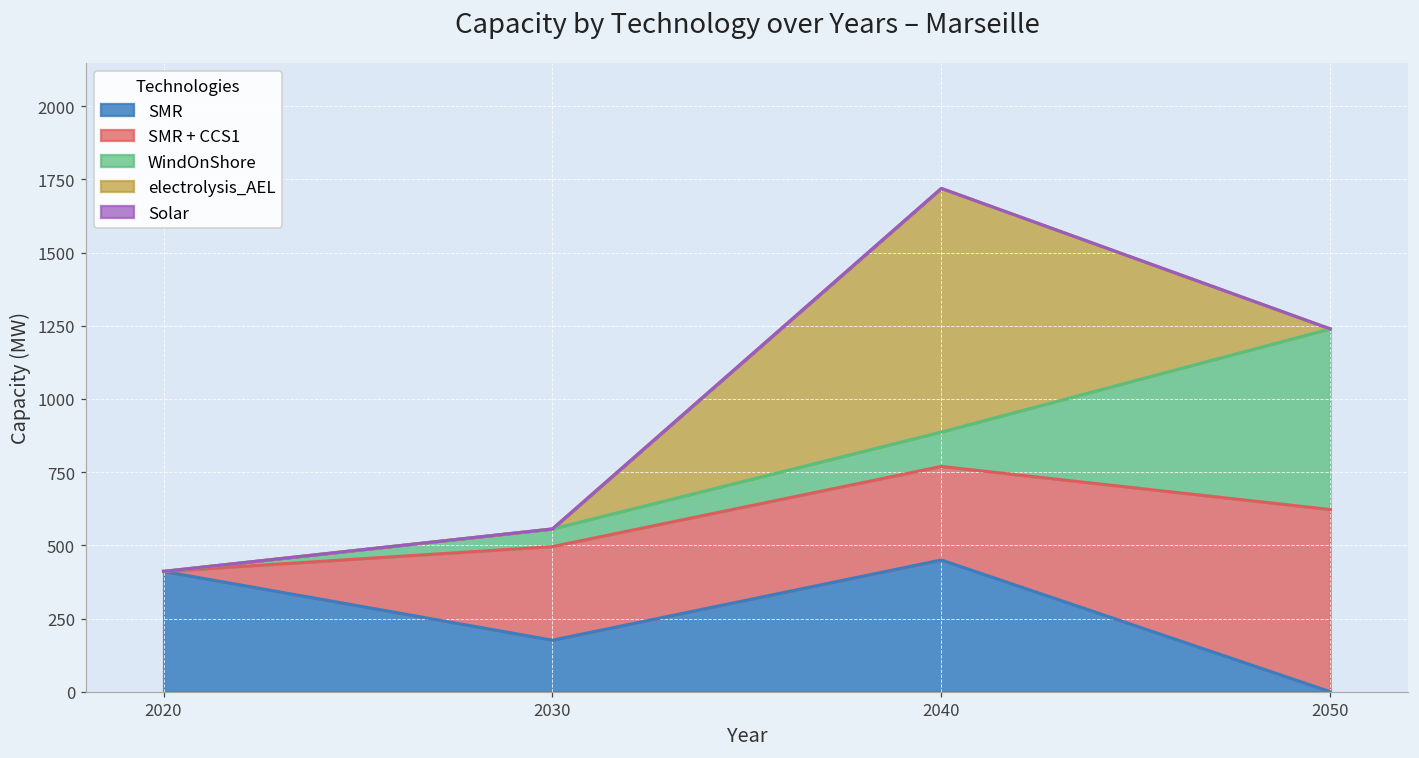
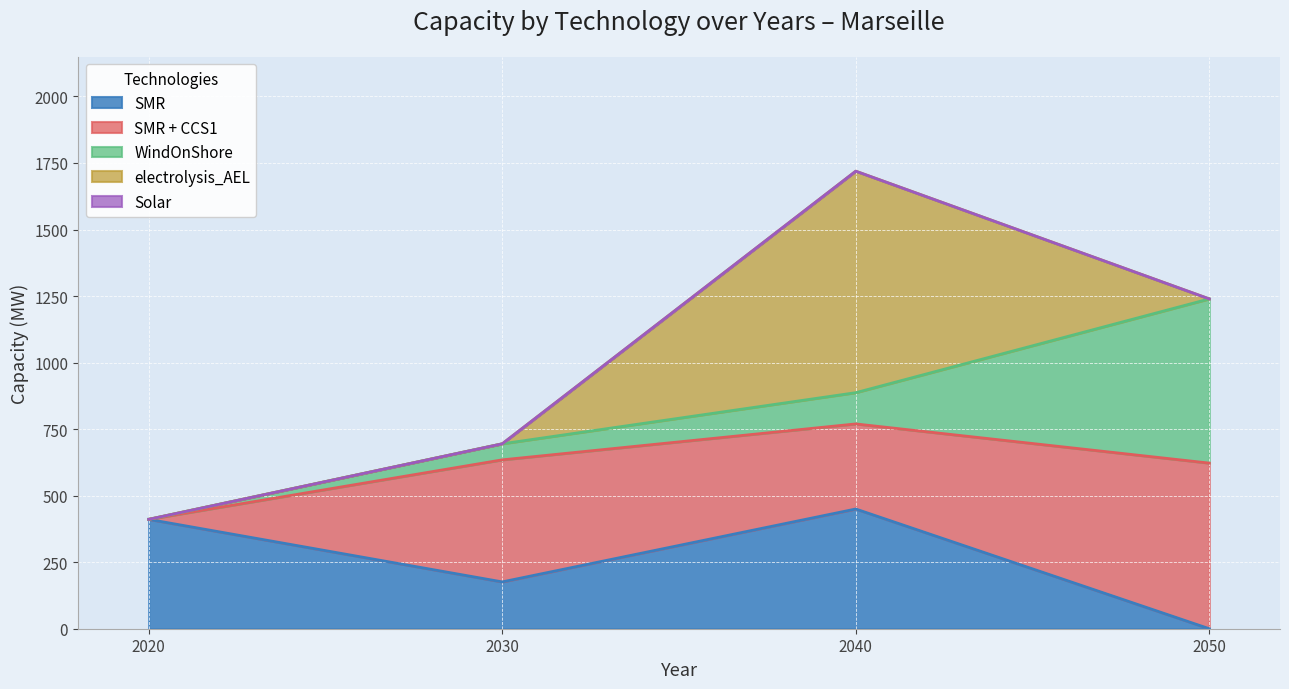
  {
    "SMR": {
      "2030": 180,
      "2040": 450,
      "2050": 0
    },
    "SMR + CCS1": {
-     "2030": 320,
+     "2030": 460,
      "2040": 320,
      "2050": 620
    },
    "WindOnShore": {
      "2040": 120
    }
  }
